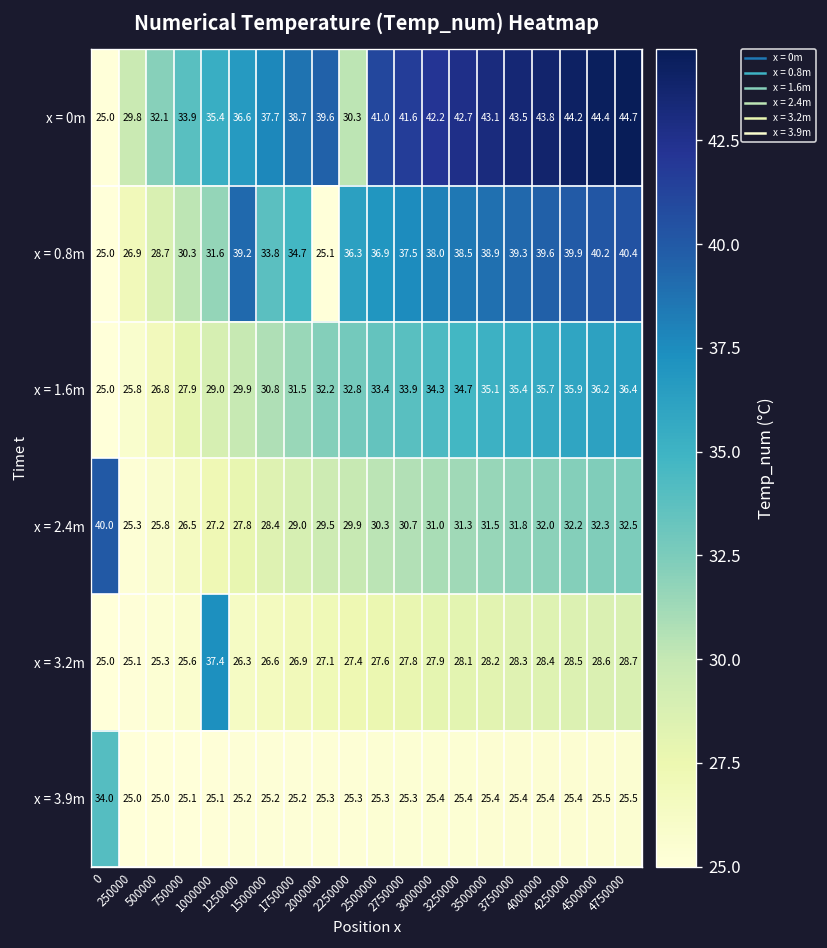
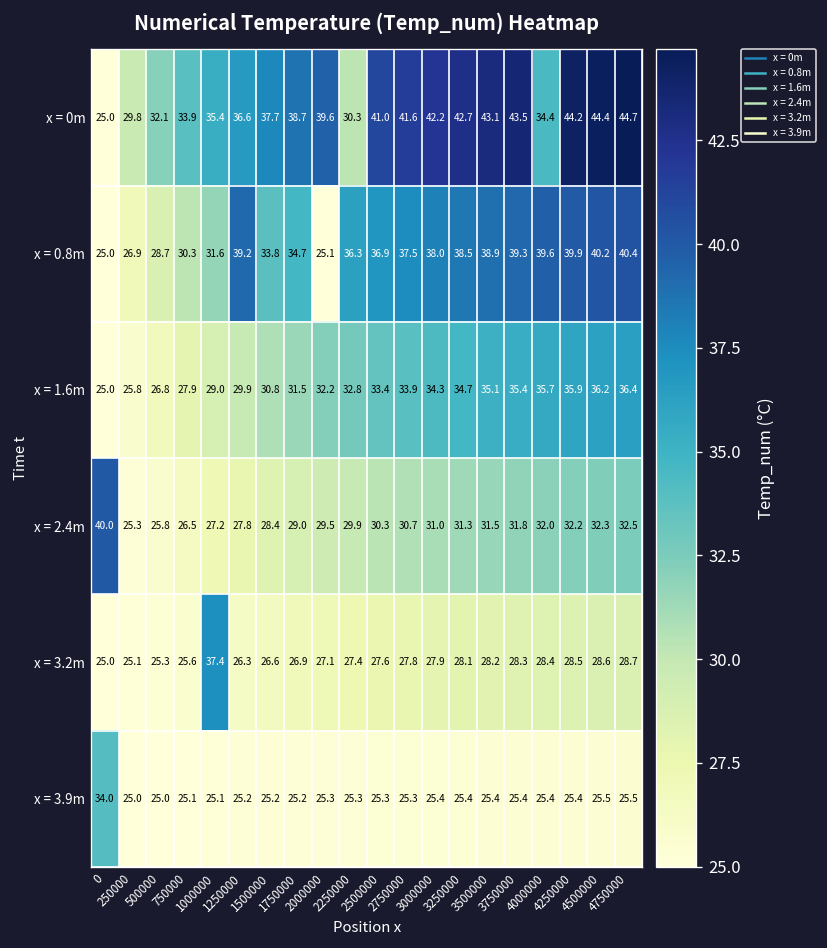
  {
    "x = 0m": {
      "0": 25.0,
      "250000": 29.8,
      "500000": 32.1,
      "750000": 33.9,
      "1000000": 35.4,
      "1250000": 36.6,
      "1500000": 37.7,
      "1750000": 38.7,
      "2000000": 39.6,
      "2250000": 30.3,
      "2500000": 41.0,
      "2750000": 41.6,
      "3000000": 42.2,
      "3250000": 42.7,
      "3500000": 43.1,
      "3750000": 43.5,
-     "4000000": 43.8,
+     "4000000": 34.4,
      "4250000": 44.2,
      "4500000": 44.4,
      "4750000": 44.7
    },
    "x = 0.8m": {
      "0": 25.0,
      "250000": 26.9,
      "500000": 28.7,
      "750000": 30.3,
      "1000000": 31.6,
      "1250000": 39.2,
      "1500000": 33.8,
      "1750000": 34.7,
      "2000000": 25.1,
      "2250000": 36.3,
      "2500000": 36.9,
      "2750000": 37.5,
      "3000000": 38.0,
      "3250000": 38.5,
      "3500000": 38.9,
      "3750000": 39.3,
      "4000000": 39.6,
      "4250000": 39.9,
      "4500000": 40.2,
      "4750000": 40.4
    },
    "x = 1.6m": {
      "0": 25.0,
      "250000": 25.8,
      "500000": 26.8,
      "750000": 27.9,
      "1000000": 29.0,
      "1250000": 29.9,
      "1500000": 30.8,
      "1750000": 31.5,
      "2000000": 32.2,
      "2250000": 32.8,
      "2500000": 33.4,
      "2750000": 33.9,
      "3000000": 34.3,
      "3250000": 34.7,
      "3500000": 35.1,
      "3750000": 35.4,
      "4000000": 35.7,
      "4250000": 35.9,
      "4500000": 36.2,
      "4750000": 36.4
    },
    "x = 2.4m": {
      "0": 40.0,
      "250000": 25.3,
      "500000": 25.8,
      "750000": 26.5,
      "1000000": 27.2,
      "1250000": 27.8,
      "1500000": 28.4,
      "1750000": 29.0,
      "2000000": 29.5,
      "2250000": 29.9,
      "2500000": 30.3,
      "2750000": 30.7,
      "3000000": 31.0,
      "3250000": 31.3,
      "3500000": 31.5,
      "3750000": 31.8,
      "4000000": 32.0,
      "4250000": 32.2,
      "4500000": 32.3,
      "4750000": 32.5
    },
    "x = 3.2m": {
      "0": 25.0,
      "250000": 25.1,
      "500000": 25.3,
      "750000": 25.6,
      "1000000": 37.4,
      "1250000": 26.3,
      "1500000": 26.6,
      "1750000": 26.9,
      "2000000": 27.1,
      "2250000": 27.4,
      "2500000": 27.6,
      "2750000": 27.8,
      "3000000": 27.9,
      "3250000": 28.1,
      "3500000": 28.2,
      "3750000": 28.3,
      "4000000": 28.4,
      "4250000": 28.5,
      "4500000": 28.6,
      "4750000": 28.7
    },
    "x = 3.9m": {
      "0": 34.0,
      "250000": 25.0,
      "500000": 25.0,
      "750000": 25.1,
      "1000000": 25.1,
      "1250000": 25.2,
      "1500000": 25.2,
      "1750000": 25.2,
      "2000000": 25.3,
      "2250000": 25.3,
      "2500000": 25.3,
      "2750000": 25.3,
      "3000000": 25.4,
      "3250000": 25.4,
      "3500000": 25.4,
      "3750000": 25.4,
      "4000000": 25.4,
      "4250000": 25.4,
      "4500000": 25.5,
      "4750000": 25.5
    }
  }
